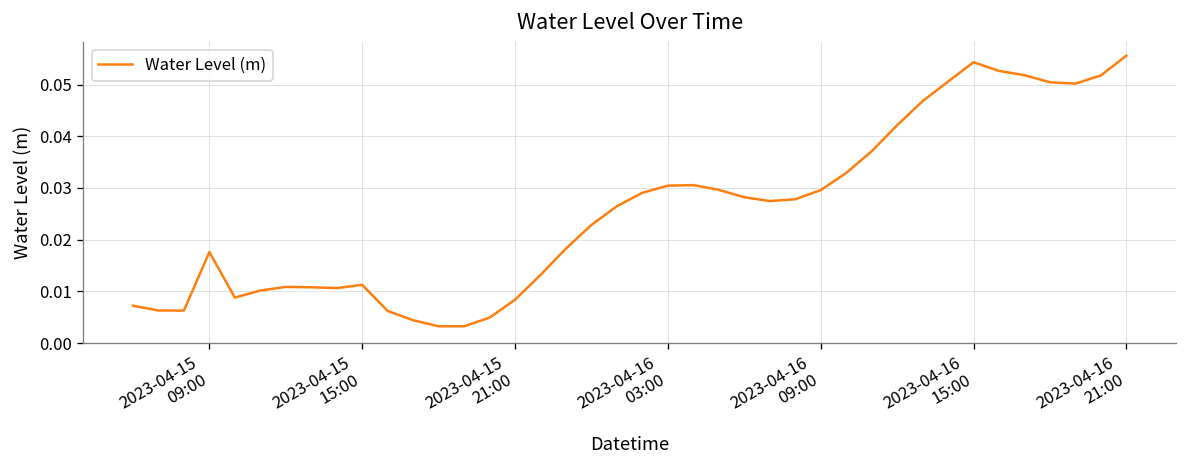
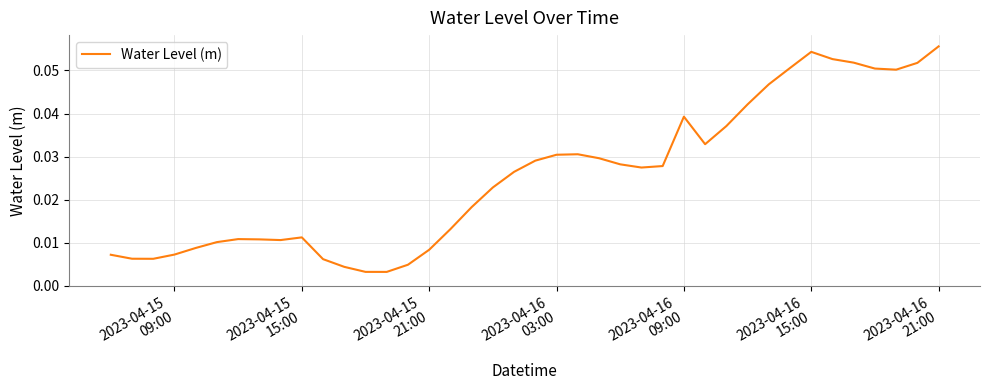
  {
-   "2023-04-15 09:00": 0.018,
+   "2023-04-15 09:00": 0.007,
    "2023-04-15 15:00": 0.011,
    "2023-04-15 21:00": 0.008,
    "2023-04-16 03:00": 0.030,
-   "2023-04-16 09:00": 0.030,
+   "2023-04-16 09:00": 0.039,
    "2023-04-16 15:00": 0.054,
    "2023-04-16 21:00": 0.056
  }
